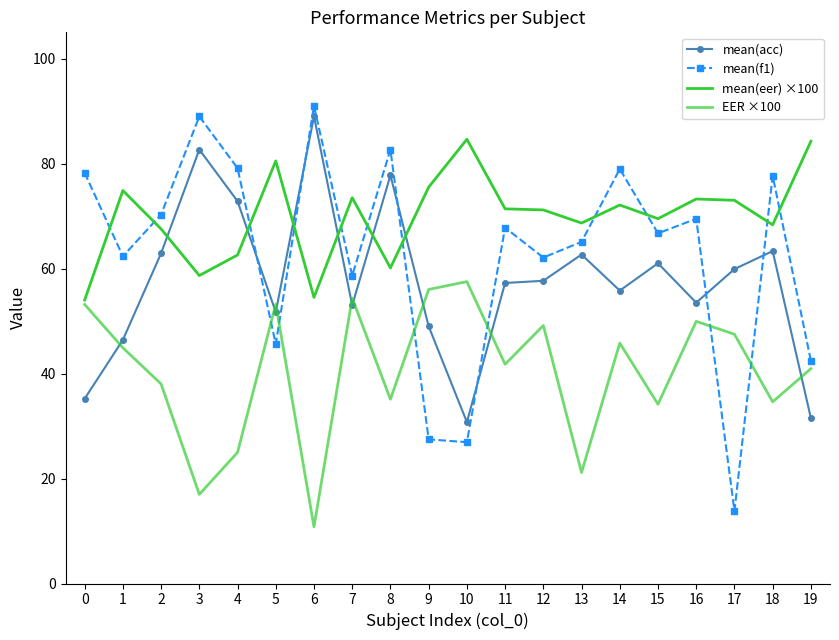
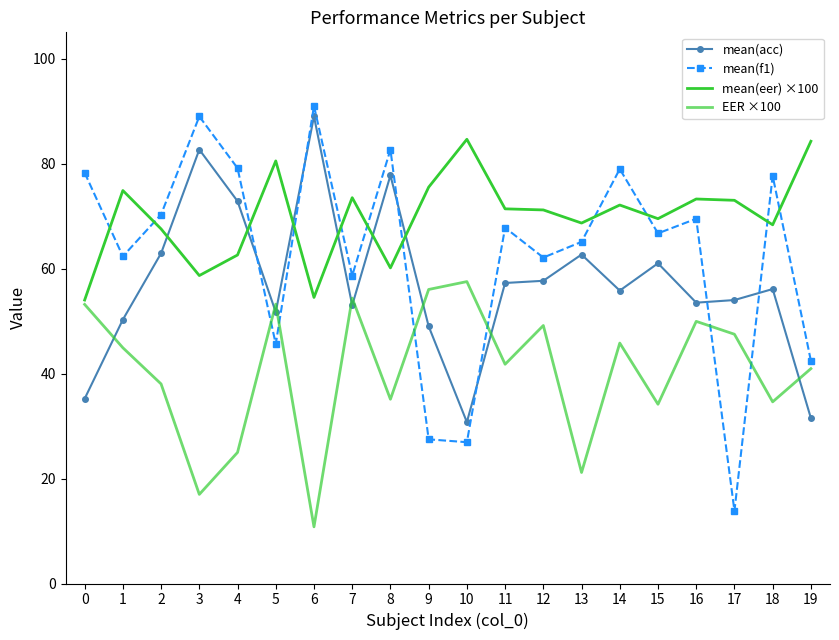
  {
    "mean(acc)": {
      "0": 35,
-     "1": 46,
+     "1": 50,
      "2": 63,
      "3": 83,
      "4": 73,
      "5": 52,
      "6": 89,
      "7": 53,
      "8": 78,
      "9": 49,
      "10": 31,
      "11": 57,
      "12": 58,
      "13": 63,
      "14": 56,
      "15": 61,
      "16": 54,
-     "17": 60,
-     "18": 63,
+     "17": 54,
+     "18": 56,
      "19": 32
    },
    "mean(f1)": {
      "0": 78,
      "1": 62,
      "2": 70,
      "3": 89,
      "4": 79,
      "5": 46,
      "6": 91,
      "7": 59,
      "8": 83,
      "9": 27,
      "10": 27,
      "11": 68,
      "12": 62,
      "13": 65,
      "14": 79,
      "15": 67,
      "16": 69,
      "17": 14,
      "18": 78,
      "19": 42
    }
  }
